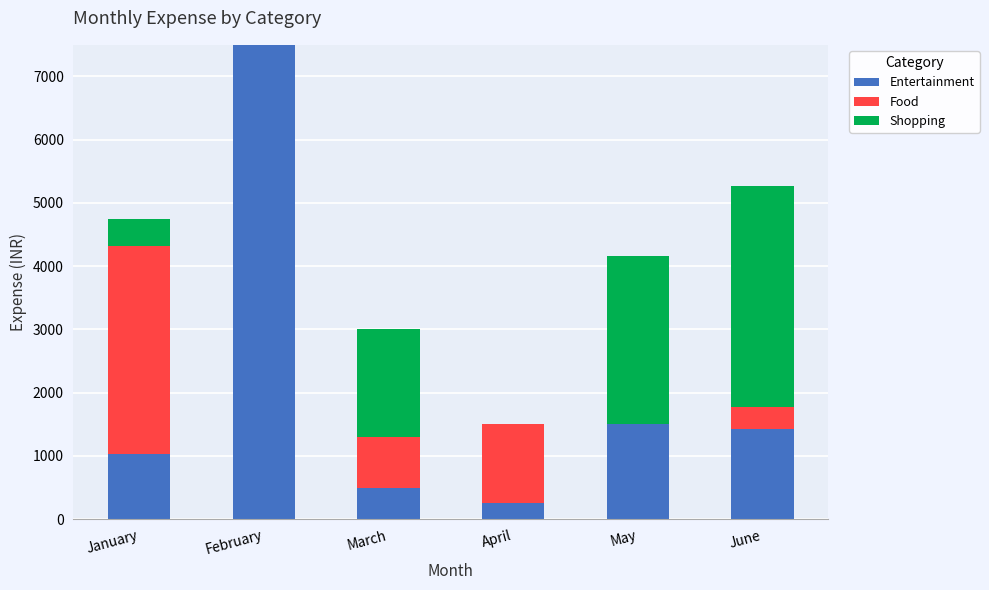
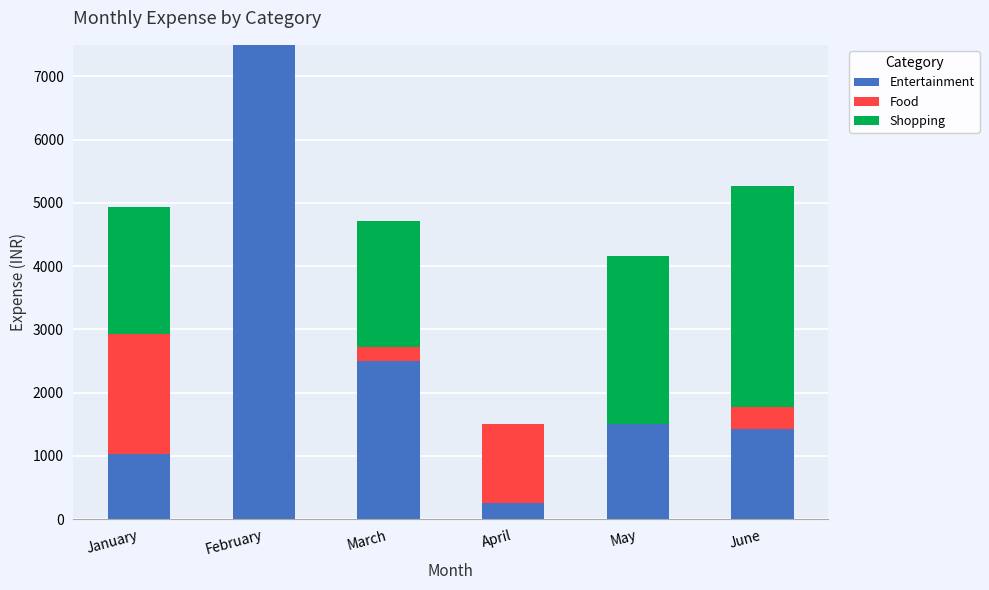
  {
    "Entertainment": {
      "January": 1000,
      "February": 7500,
-     "March": 500,
+     "March": 2500,
      "April": 300,
      "May": 1500,
      "June": 1400
    },
    "Food": {
-     "January": 3300,
+     "January": 1900,
      "February": 0,
-     "March": 800,
+     "March": 200,
      "April": 1200,
      "May": 0,
      "June": 300
    },
    "Shopping": {
-     "January": 400,
+     "January": 2000,
      "February": 0,
-     "March": 1700,
+     "March": 2000,
      "April": 0,
      "May": 2700,
      "June": 3500
    }
  }
